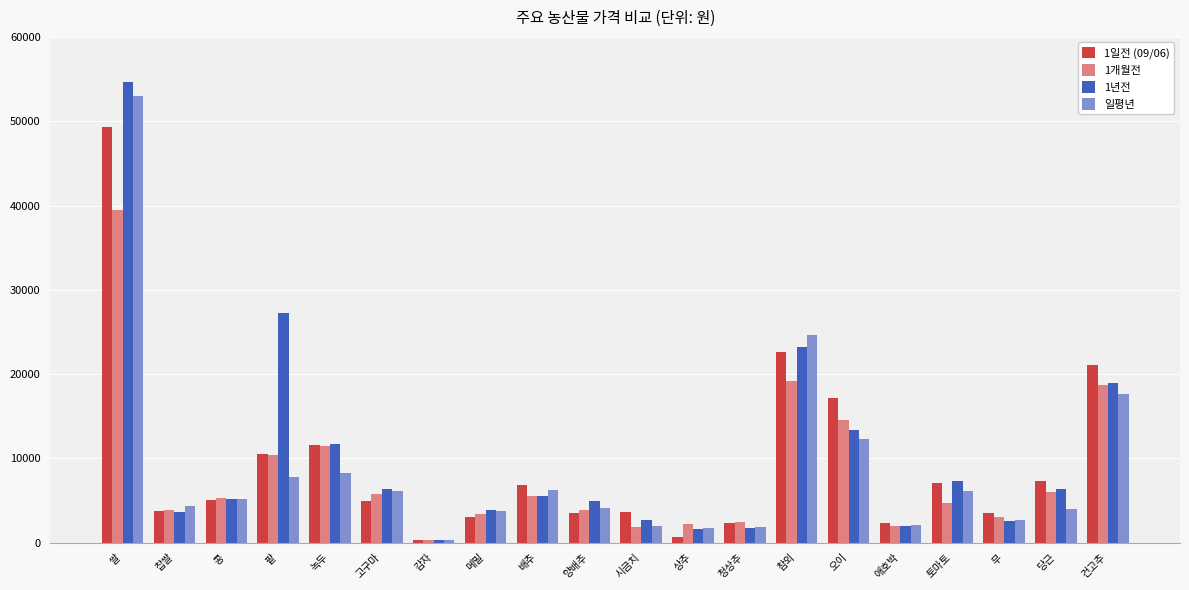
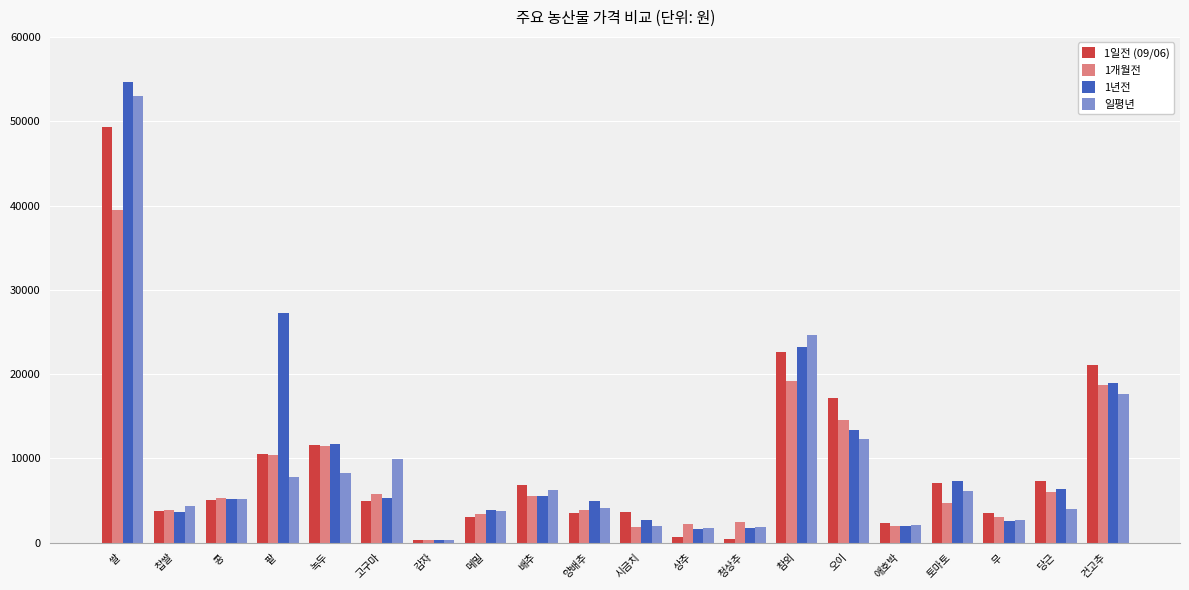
  {
    "1일전 (09/06)": {
      "쌀": 49000,
      "찹쌀": 4000,
      "콩": 5000,
      "팥": 11000,
      "녹두": 12000,
      "고구마": 5000,
      "감자": 0,
      "메밀": 3000,
      "배추": 7000,
      "양배추": 4000,
      "시금치": 4000,
      "상추": 1000,
-     "청상추": 2000,
+     "청상추": 1000,
      "참외": 23000,
      "오이": 17000,
      "애호박": 2000,
      "토마토": 7000,
      "무": 3000,
      "당근": 7000,
      "건고추": 21000
    },
    "1개월전": {
      "쌀": 39000,
      "찹쌀": 4000,
      "콩": 5000,
      "팥": 10000,
      "녹두": 12000,
      "고구마": 6000,
      "감자": 0,
      "메밀": 3000,
      "배추": 5000,
      "양배추": 4000,
      "시금치": 2000,
      "상추": 2000,
      "청상추": 2000,
      "참외": 19000,
      "오이": 15000,
      "애호박": 2000,
      "토마토": 5000,
      "무": 3000,
      "당근": 6000,
      "건고추": 19000
    },
    "1년전": {
      "쌀": 55000,
      "찹쌀": 4000,
      "콩": 5000,
      "팥": 27000,
      "녹두": 12000,
-     "고구마": 6000,
+     "고구마": 5000,
      "감자": 0,
      "메밀": 4000,
      "배추": 6000,
      "양배추": 5000,
      "시금치": 3000,
      "상추": 2000,
      "청상추": 2000,
      "참외": 23000,
      "오이": 13000,
      "애호박": 2000,
      "토마토": 7000,
      "무": 3000,
      "당근": 6000,
      "건고추": 19000
    },
    "일평년": {
      "쌀": 53000,
      "찹쌀": 4000,
      "콩": 5000,
      "팥": 8000,
      "녹두": 8000,
-     "고구마": 6000,
+     "고구마": 10000,
      "감자": 0,
      "메밀": 4000,
      "배추": 6000,
      "양배추": 4000,
      "시금치": 2000,
      "상추": 2000,
      "청상추": 2000,
      "참외": 25000,
      "오이": 12000,
      "애호박": 2000,
      "토마토": 6000,
      "무": 3000,
      "당근": 4000,
      "건고추": 18000
    }
  }
